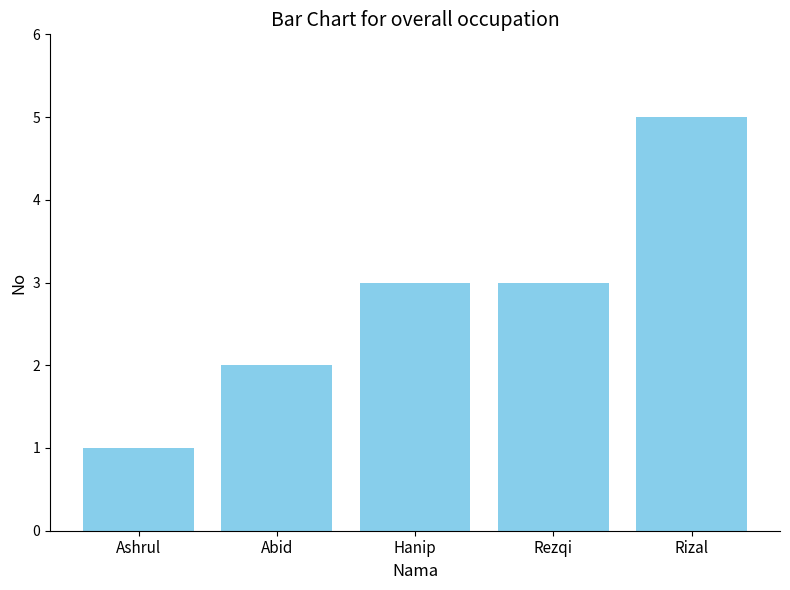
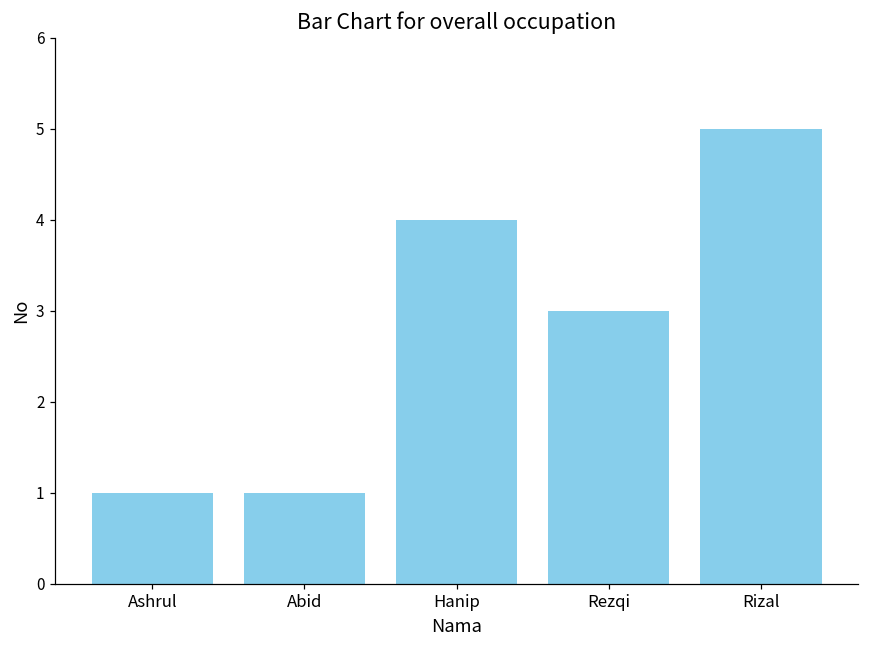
  {
    "Ashrul": 1,
-   "Abid": 2,
-   "Hanip": 3,
+   "Abid": 1,
+   "Hanip": 4,
    "Rezqi": 3,
    "Rizal": 5
  }
